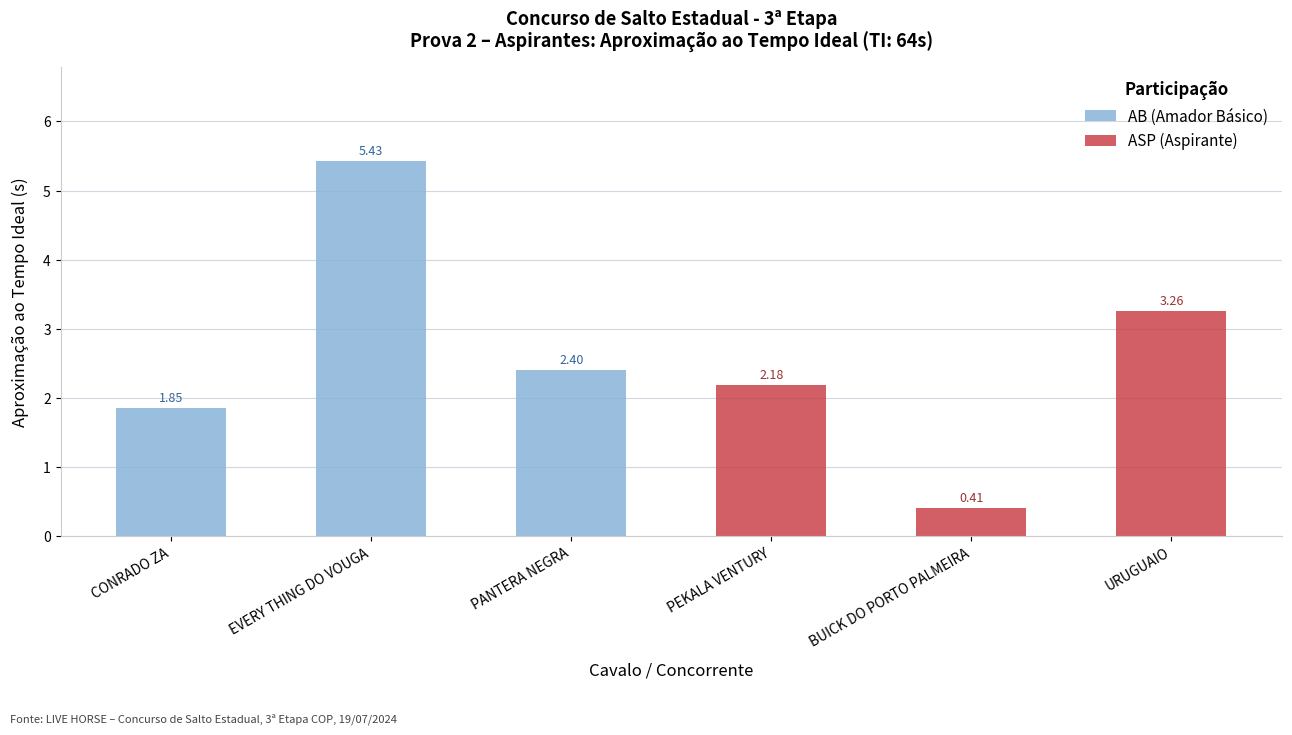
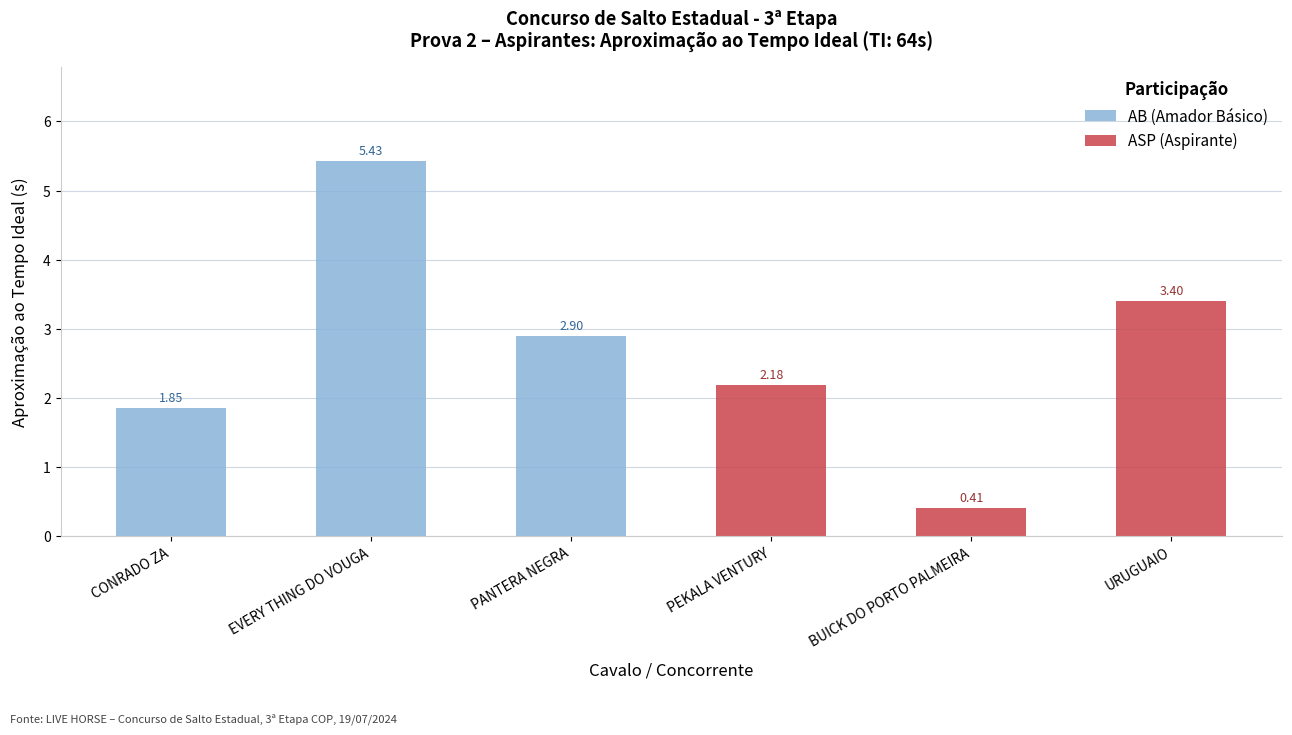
  {
    "AB (Amador Básico)": {
      "CONRADO ZA": 1.85,
      "EVERY THING DO VOUGA": 5.43,
-     "PANTERA NEGRA": 2.40
+     "PANTERA NEGRA": 2.90
    },
    "ASP (Aspirante)": {
      "PEKALA VENTURY": 2.18,
      "BUICK DO PORTO PALMEIRA": 0.41,
-     "URUGUAIO": 3.26
+     "URUGUAIO": 3.40
    }
  }
